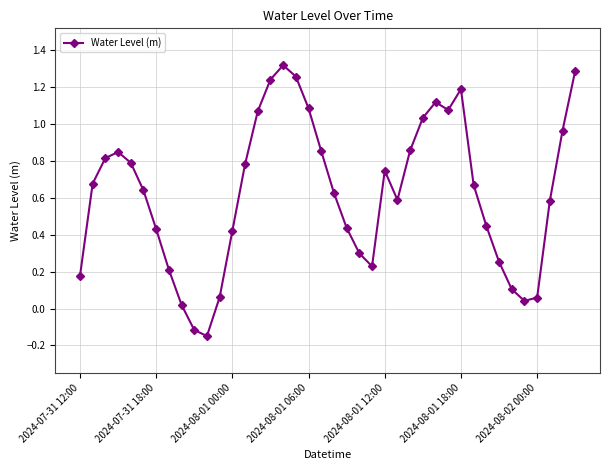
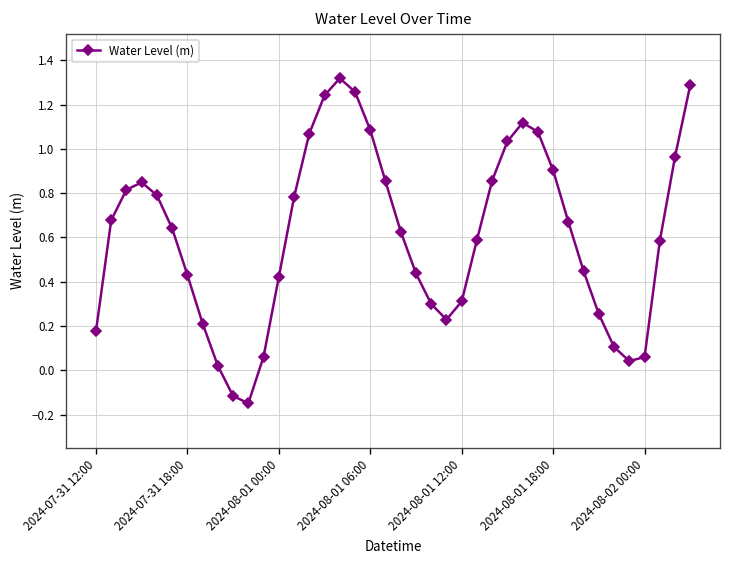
  {
    "2024-07-31 12:00": 0.18,
    "2024-07-31 18:00": 0.43,
    "2024-08-01 00:00": 0.42,
    "2024-08-01 06:00": 1.09,
-   "2024-08-01 12:00": 0.75,
-   "2024-08-01 18:00": 1.19,
+   "2024-08-01 12:00": 0.31,
+   "2024-08-01 18:00": 0.90,
    "2024-08-02 00:00": 0.06
  }
